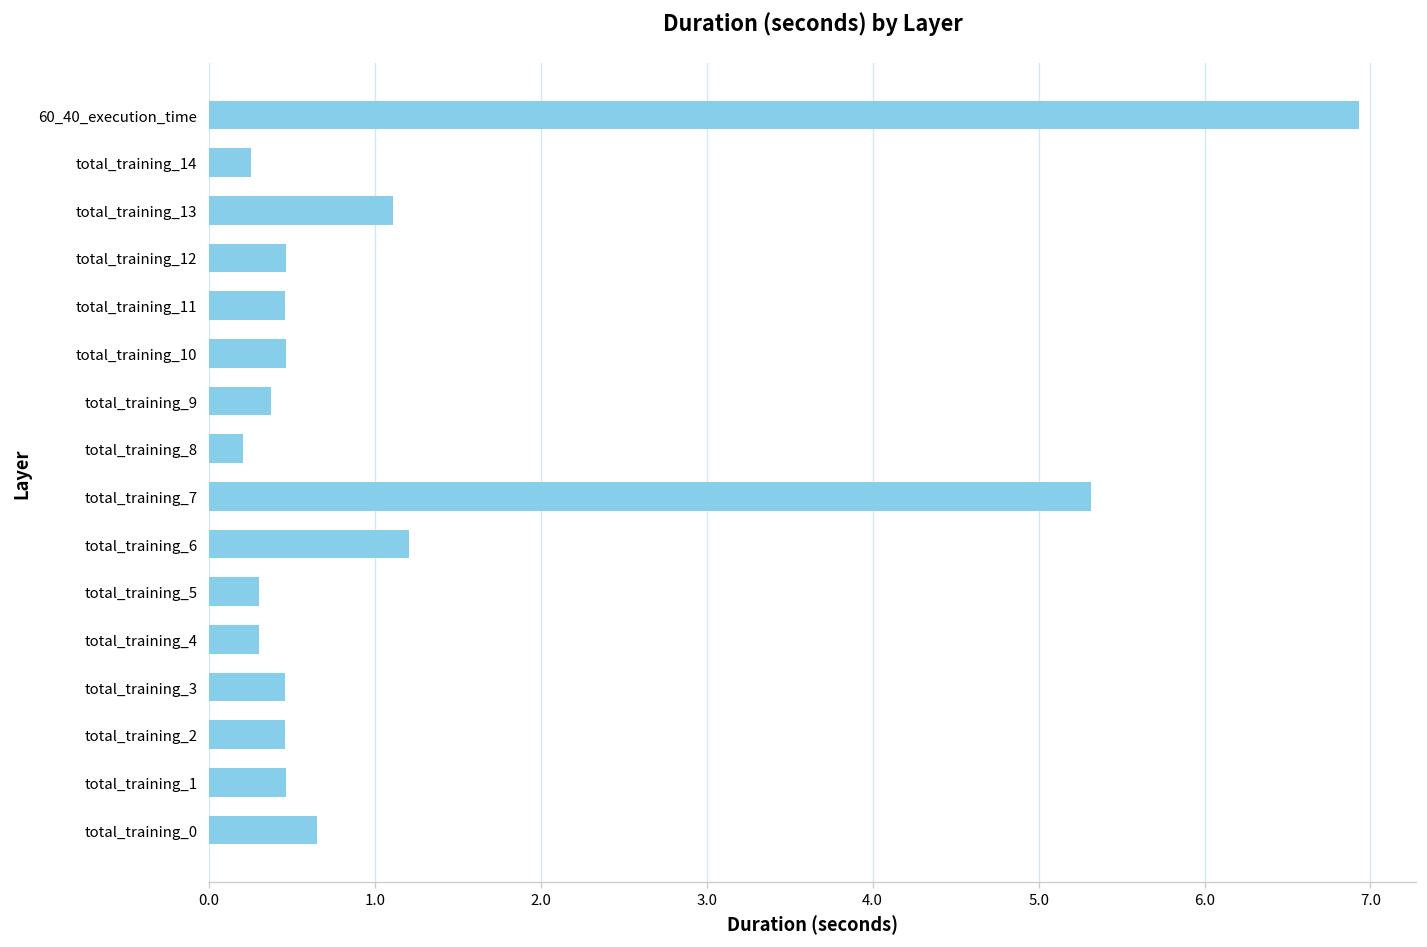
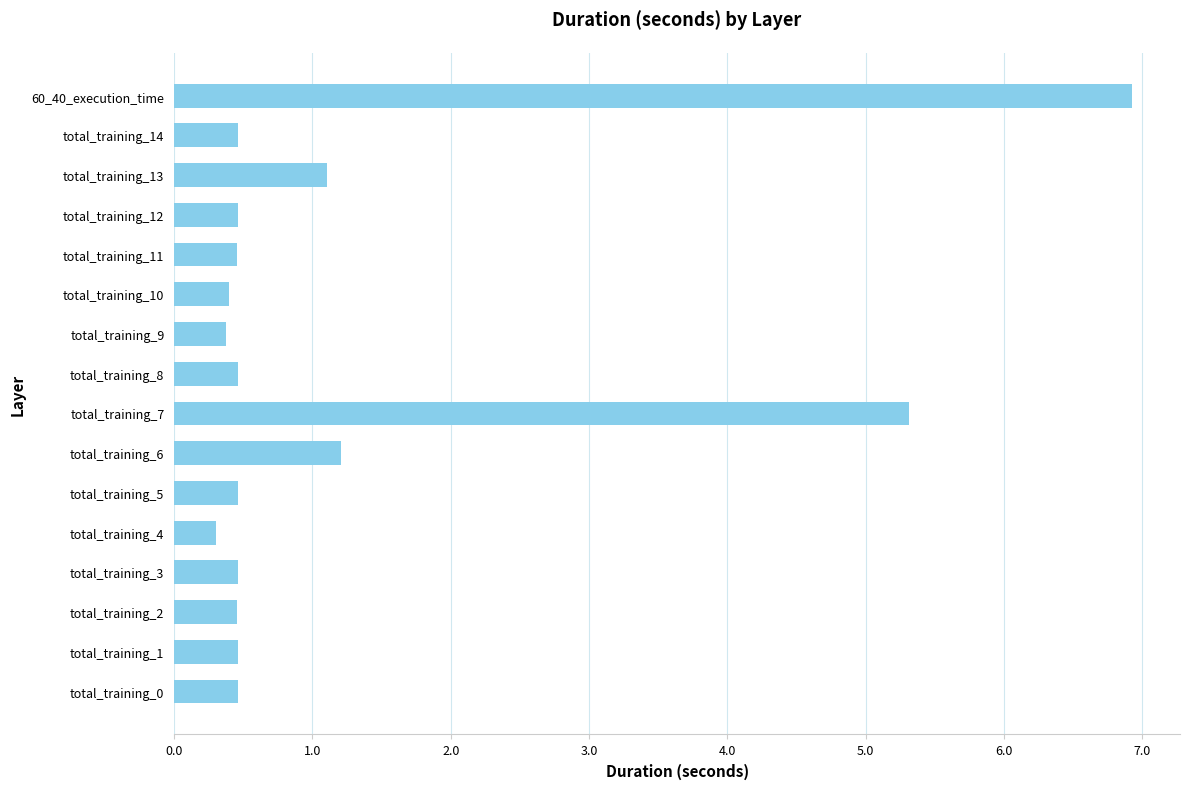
  {
    "60_40_execution_time": 6.93,
-   "total_training_14": 0.26,
+   "total_training_14": 0.46,
    "total_training_13": 1.11,
    "total_training_12": 0.46,
    "total_training_11": 0.46,
-   "total_training_10": 0.46,
+   "total_training_10": 0.40,
    "total_training_9": 0.37,
-   "total_training_8": 0.21,
+   "total_training_8": 0.46,
    "total_training_7": 5.31,
    "total_training_6": 1.21,
-   "total_training_5": 0.30,
+   "total_training_5": 0.46,
    "total_training_4": 0.30,
    "total_training_3": 0.46,
    "total_training_2": 0.46,
    "total_training_1": 0.46,
-   "total_training_0": 0.65
+   "total_training_0": 0.46
  }
